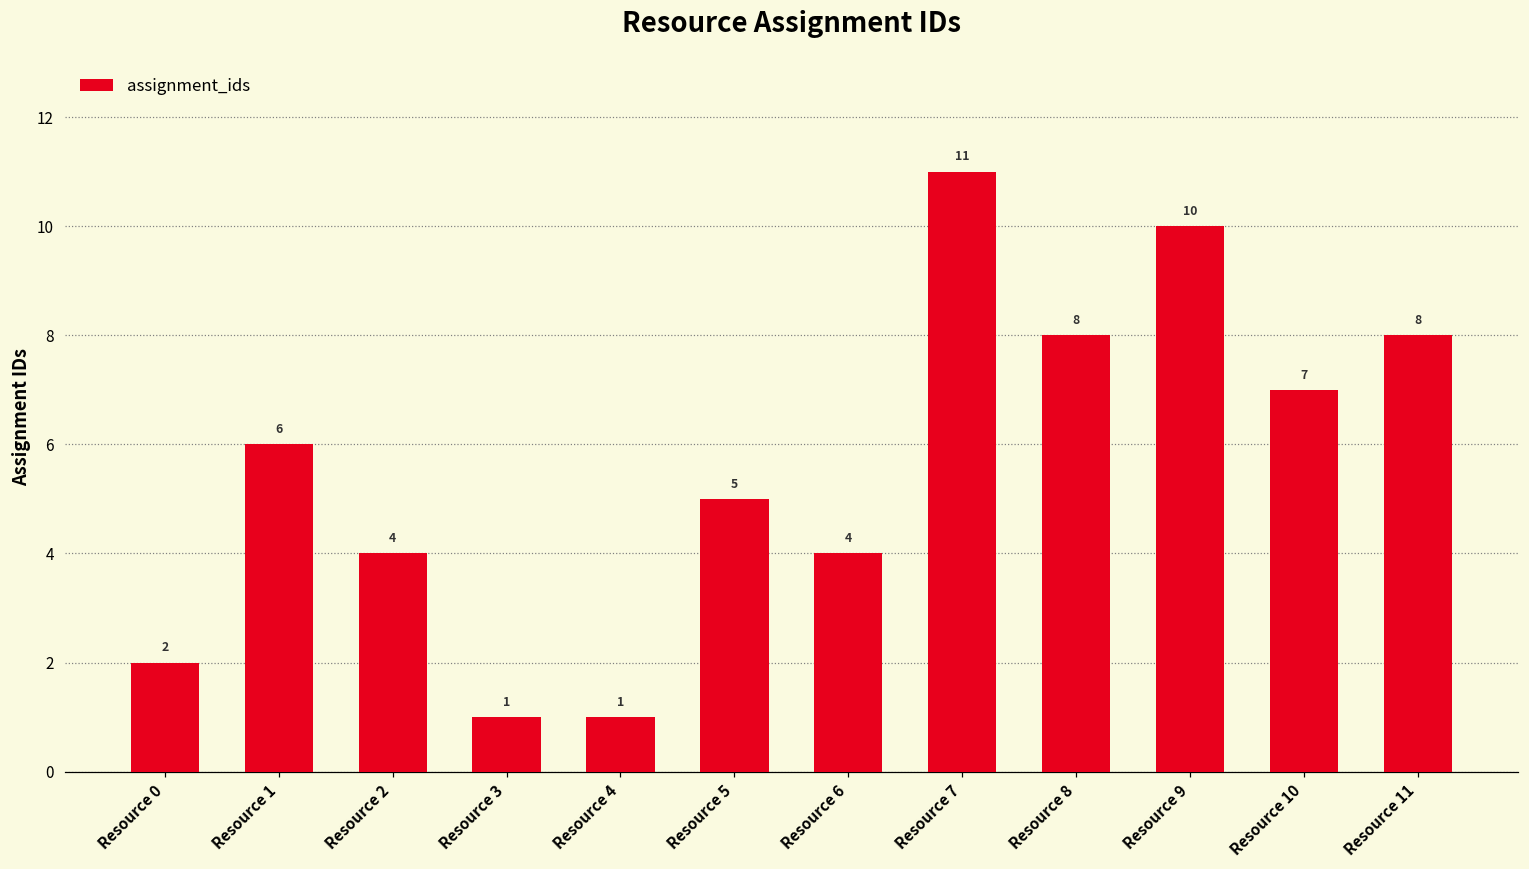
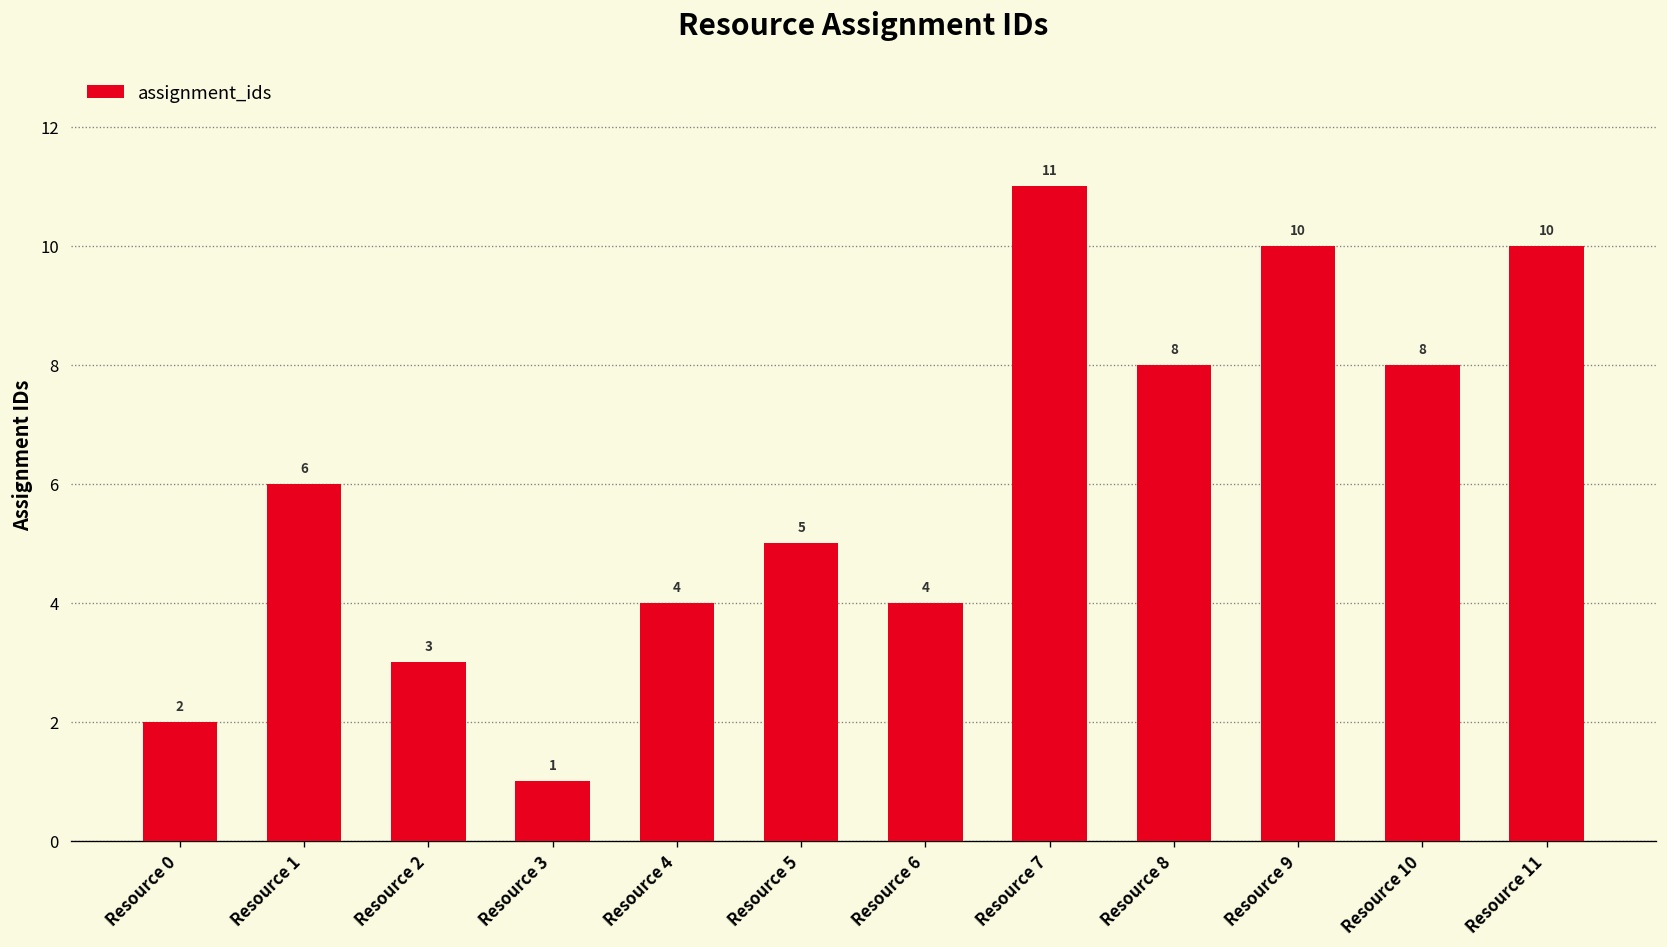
  {
    "Resource 0": 2,
    "Resource 1": 6,
-   "Resource 2": 4,
+   "Resource 2": 3,
    "Resource 3": 1,
-   "Resource 4": 1,
+   "Resource 4": 4,
    "Resource 5": 5,
    "Resource 6": 4,
    "Resource 7": 11,
    "Resource 8": 8,
    "Resource 9": 10,
-   "Resource 10": 7,
-   "Resource 11": 8
+   "Resource 10": 8,
+   "Resource 11": 10
  }
